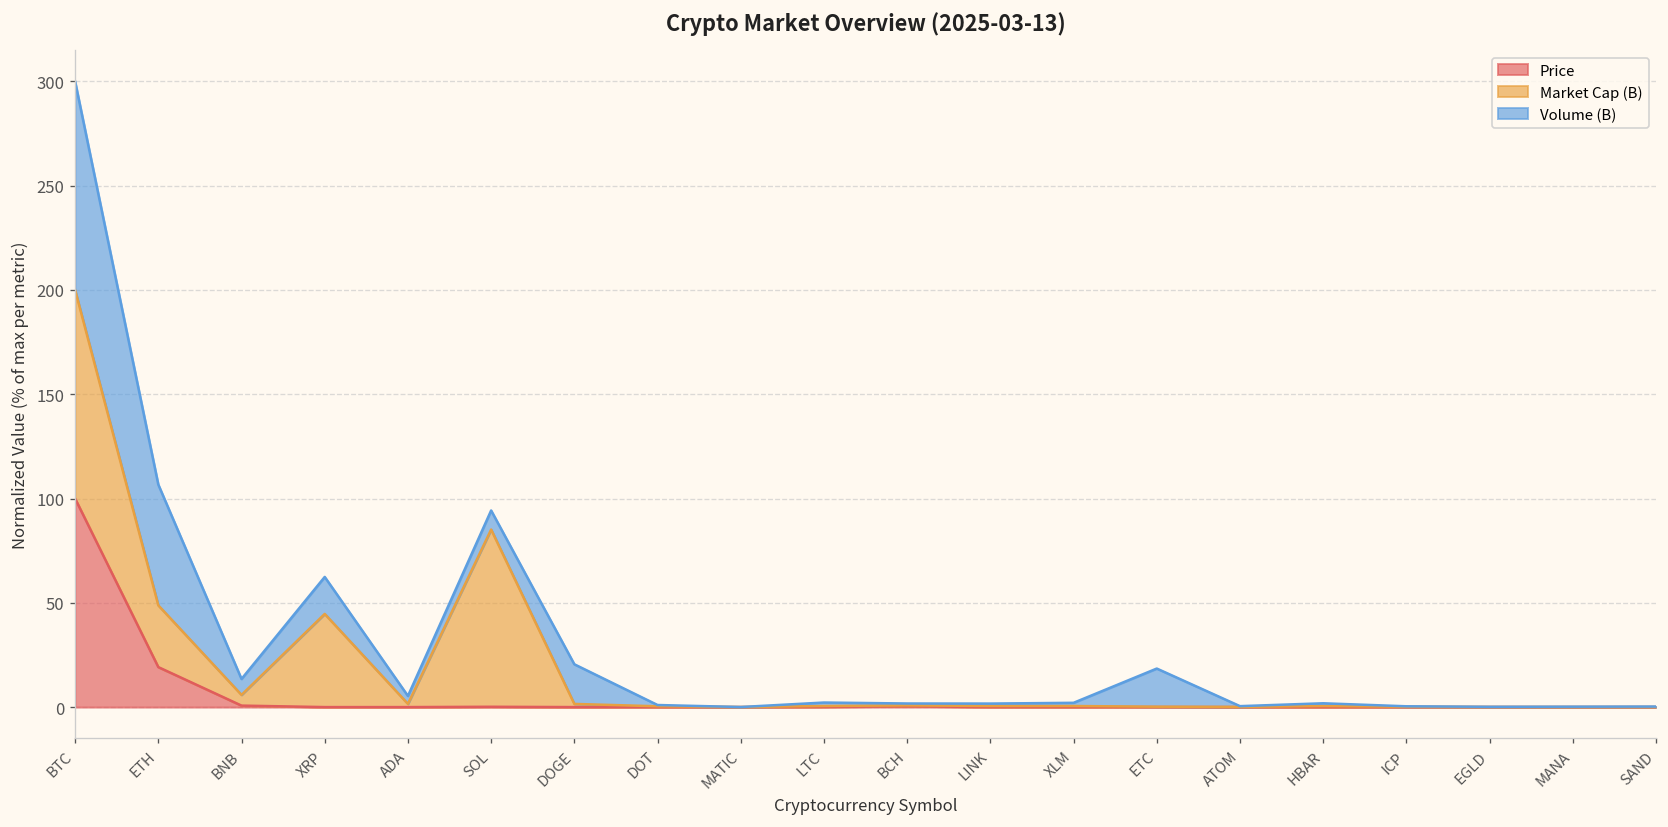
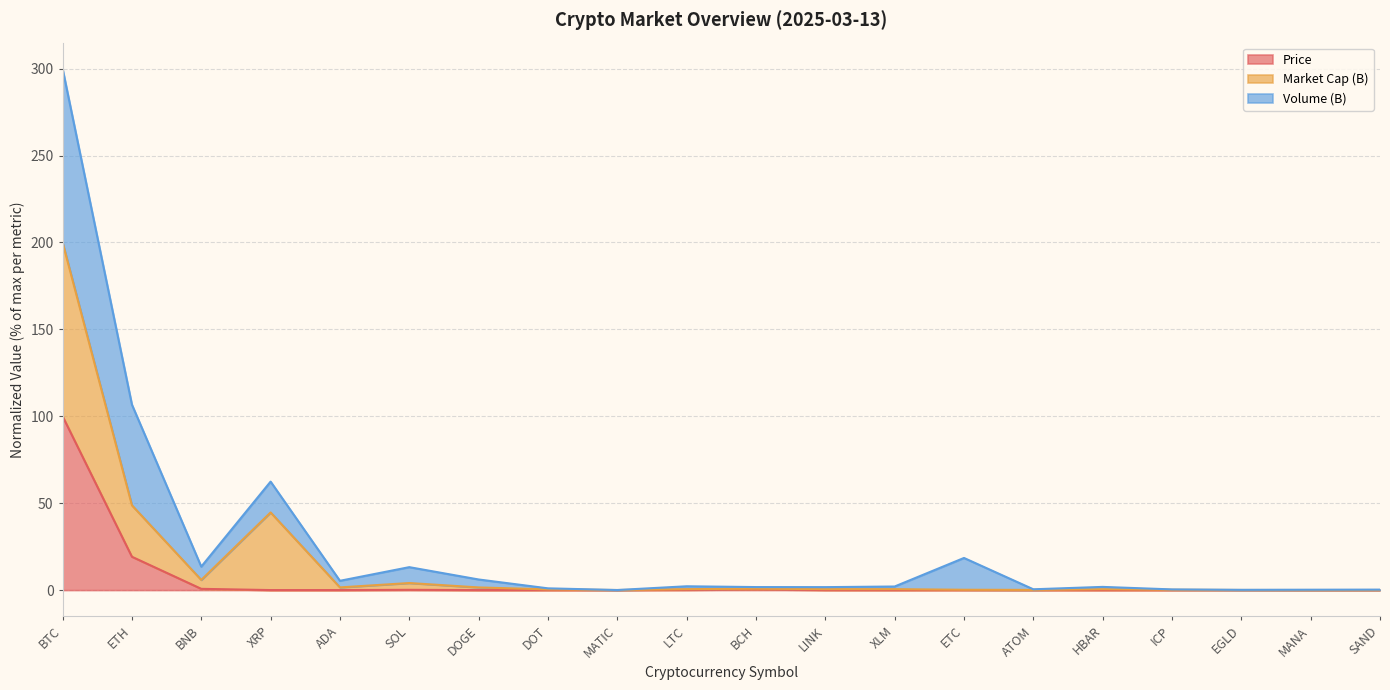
  {
    "Price": {
      "BTC": 100,
      "ETH": 19,
      "BNB": 1,
      "XRP": 0,
      "ADA": 0,
      "SOL": 0,
      "DOGE": 0
    },
    "Market Cap (B)": {
      "BTC": 100,
      "ETH": 30,
      "BNB": 5,
      "XRP": 45,
      "ADA": 2,
-     "SOL": 85,
+     "SOL": 4,
      "DOGE": 2
    },
    "Volume (B)": {
      "BTC": 100,
      "ETH": 58,
      "BNB": 8,
      "XRP": 18,
      "ADA": 4,
      "SOL": 9,
-     "DOGE": 19,
+     "DOGE": 5,
      "LTC": 2,
      "XLM": 2,
      "ETC": 18
    }
  }
